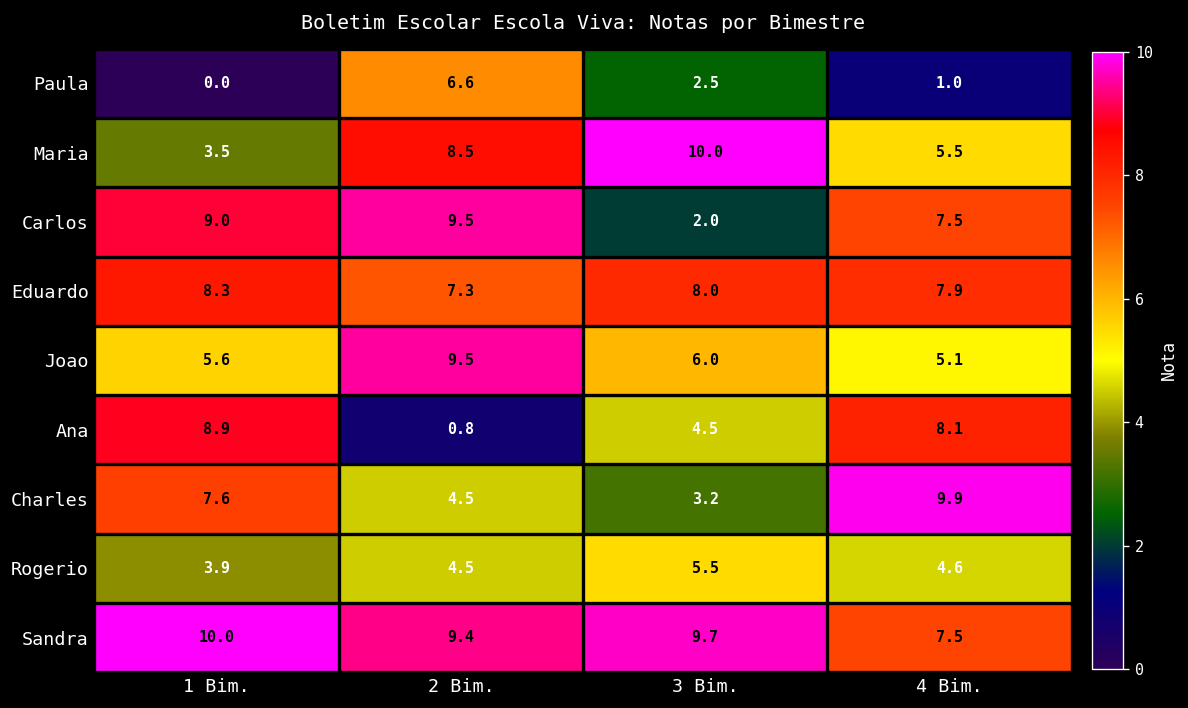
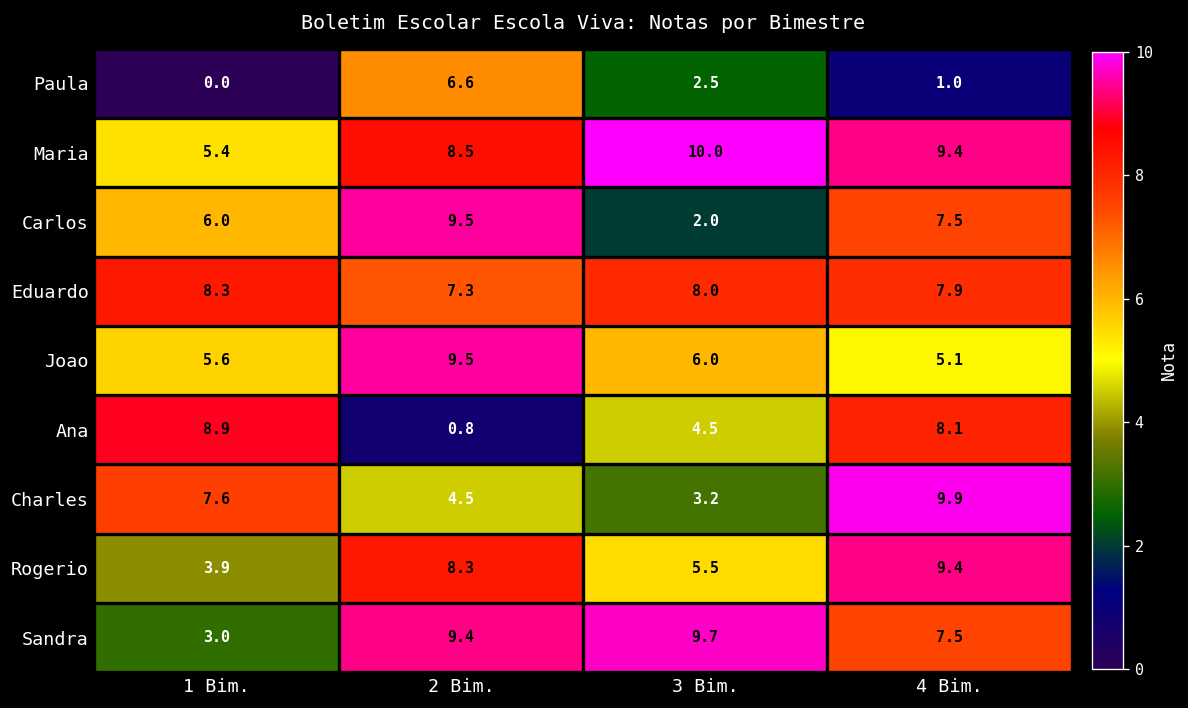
  {
    "Paula": {
      "1 Bim.": 0.0,
      "2 Bim.": 6.6,
      "3 Bim.": 2.5,
      "4 Bim.": 1.0
    },
    "Maria": {
-     "1 Bim.": 3.5,
+     "1 Bim.": 5.4,
      "2 Bim.": 8.5,
      "3 Bim.": 10.0,
-     "4 Bim.": 5.5
+     "4 Bim.": 9.4
    },
    "Carlos": {
-     "1 Bim.": 9.0,
+     "1 Bim.": 6.0,
      "2 Bim.": 9.5,
      "3 Bim.": 2.0,
      "4 Bim.": 7.5
    },
    "Eduardo": {
      "1 Bim.": 8.3,
      "2 Bim.": 7.3,
      "3 Bim.": 8.0,
      "4 Bim.": 7.9
    },
    "Joao": {
      "1 Bim.": 5.6,
      "2 Bim.": 9.5,
      "3 Bim.": 6.0,
      "4 Bim.": 5.1
    },
    "Ana": {
      "1 Bim.": 8.9,
      "2 Bim.": 0.8,
      "3 Bim.": 4.5,
      "4 Bim.": 8.1
    },
    "Charles": {
      "1 Bim.": 7.6,
      "2 Bim.": 4.5,
      "3 Bim.": 3.2,
      "4 Bim.": 9.9
    },
    "Rogerio": {
      "1 Bim.": 3.9,
-     "2 Bim.": 4.5,
+     "2 Bim.": 8.3,
      "3 Bim.": 5.5,
-     "4 Bim.": 4.6
+     "4 Bim.": 9.4
    },
    "Sandra": {
-     "1 Bim.": 10.0,
+     "1 Bim.": 3.0,
      "2 Bim.": 9.4,
      "3 Bim.": 9.7,
      "4 Bim.": 7.5
    }
  }
